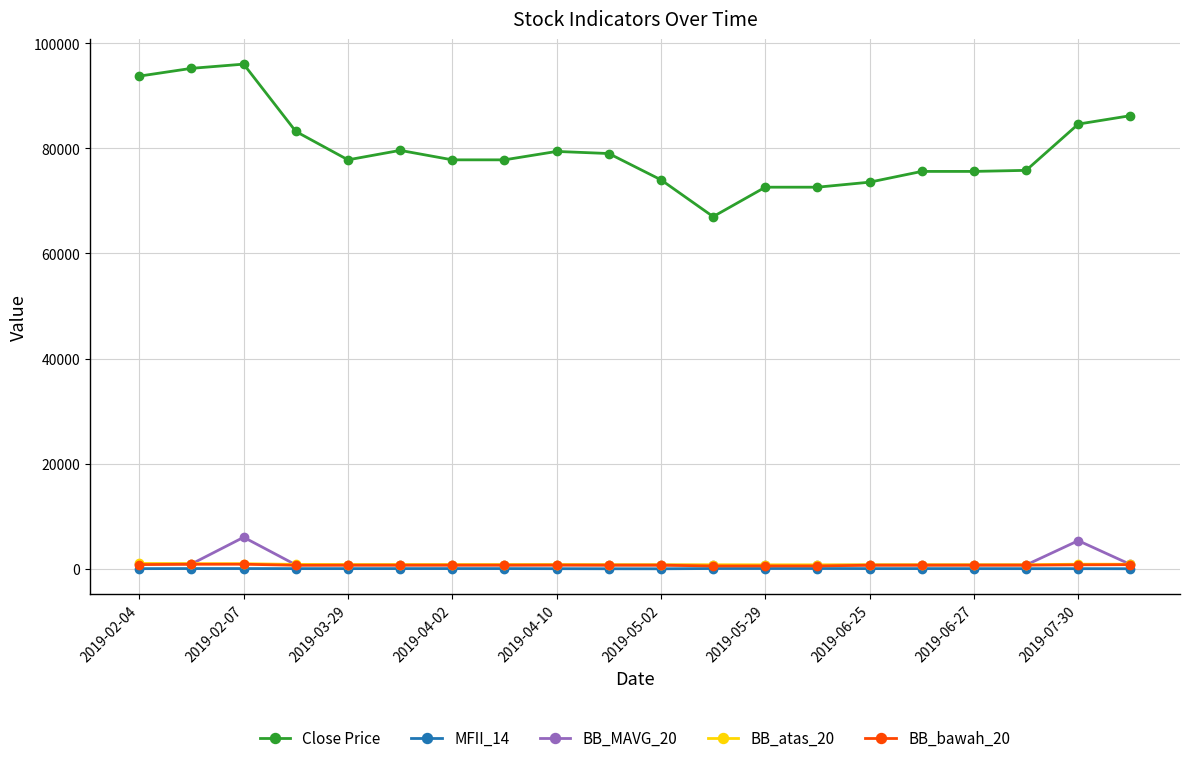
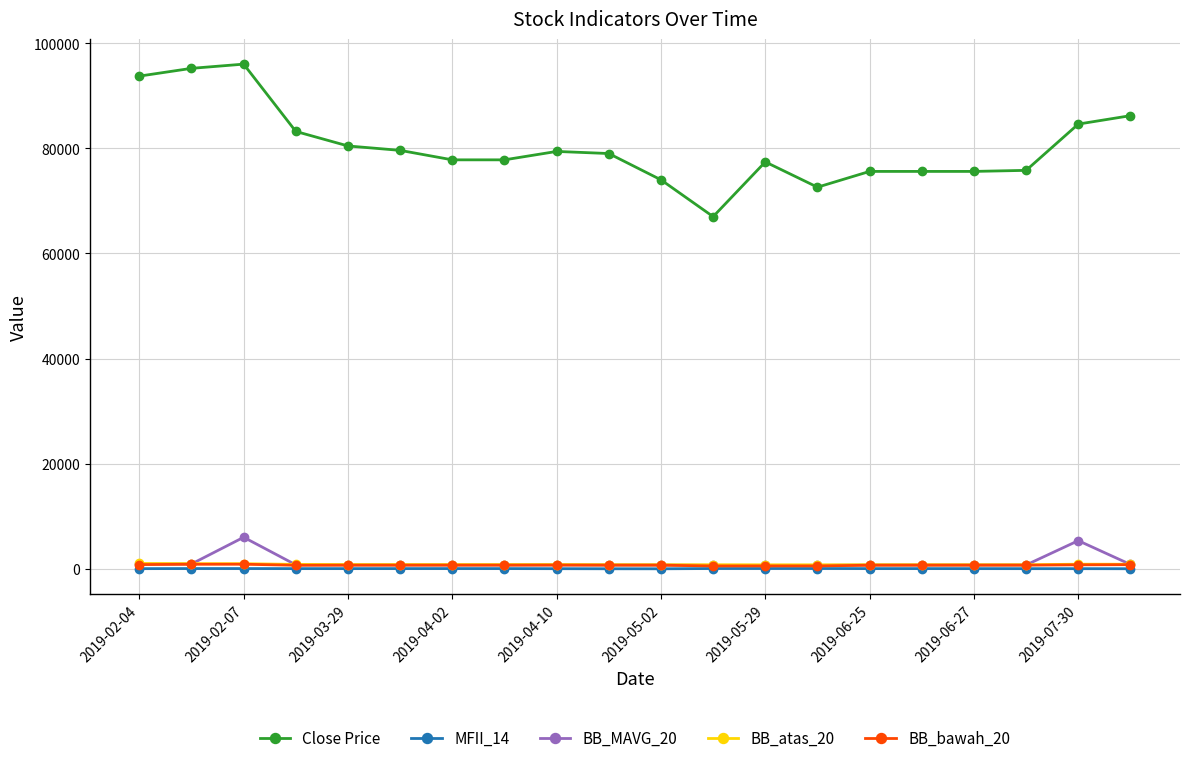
  {
    "Close Price": {
      "2019-02-04": 94000,
      "2019-02-07": 96000,
-     "2019-03-29": 78000,
+     "2019-03-29": 80000,
      "2019-04-02": 78000,
      "2019-04-10": 79000,
      "2019-05-02": 74000,
-     "2019-05-29": 73000,
-     "2019-06-25": 74000,
+     "2019-05-29": 77000,
+     "2019-06-25": 76000,
      "2019-06-27": 76000,
      "2019-07-30": 85000
    },
    "MFII_14": {
      "2019-02-04": 0,
      "2019-02-07": 0,
      "2019-03-29": 0,
      "2019-04-02": 0,
      "2019-04-10": 0,
      "2019-05-02": 0,
      "2019-05-29": 0,
      "2019-06-25": 0,
      "2019-06-27": 0,
      "2019-07-30": 0
    },
    "BB_MAVG_20": {
      "2019-02-07": 6000,
      "2019-07-30": 5000
    }
  }
